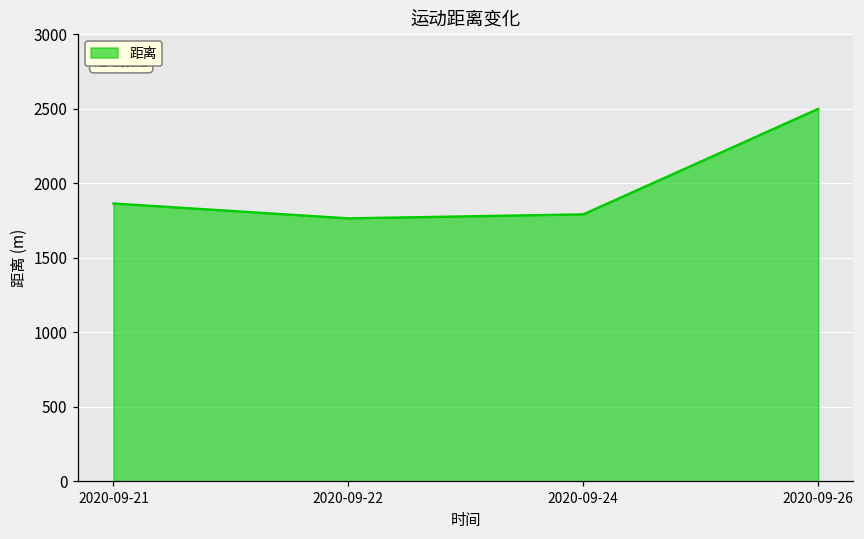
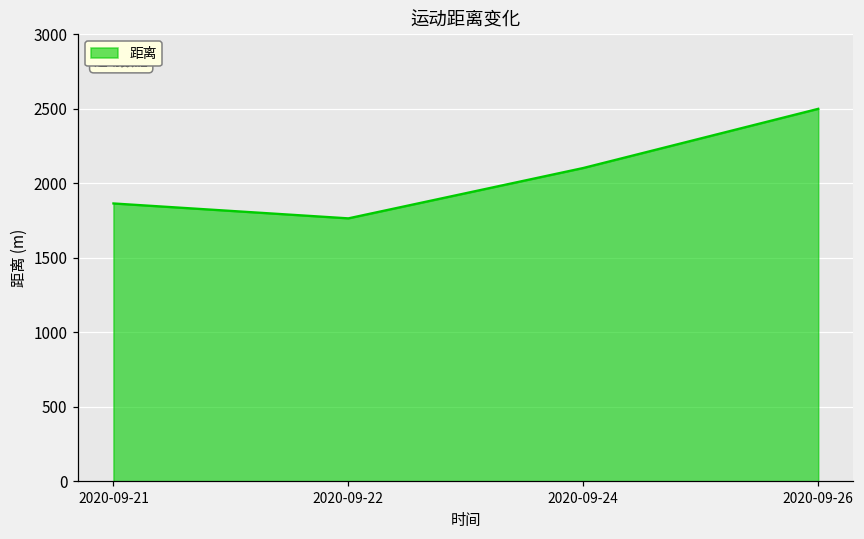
  {
    "2020-09-21": 1870,
    "2020-09-22": 1770,
-   "2020-09-24": 1790,
+   "2020-09-24": 2100,
    "2020-09-26": 2500
  }
